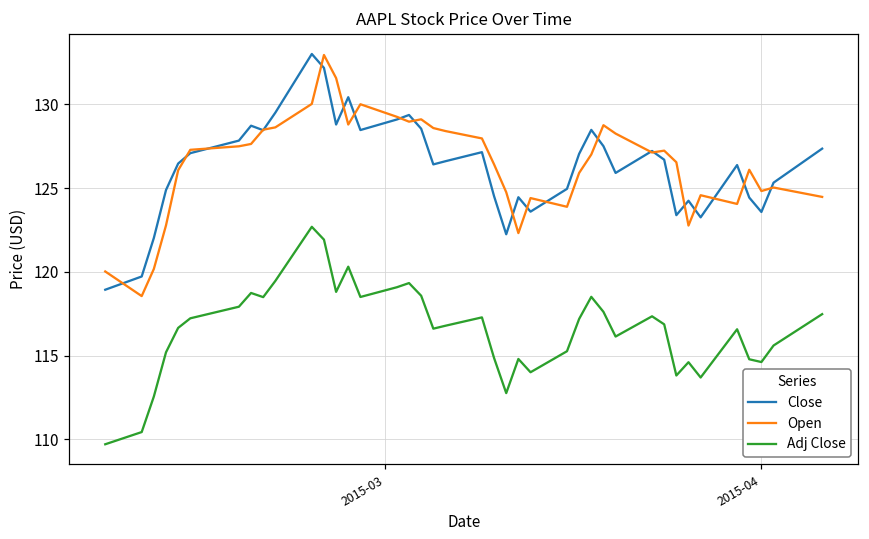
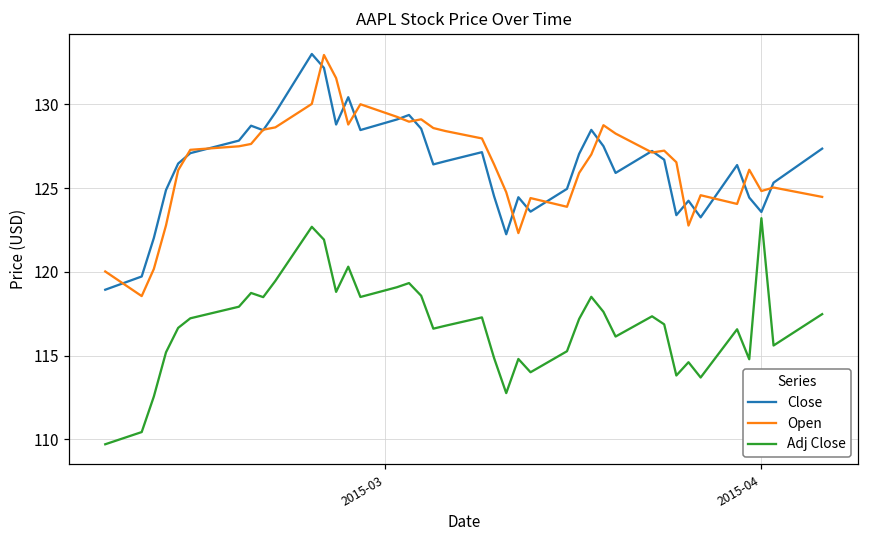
  {
    "Close": {
      "2015-04": 123.6
    },
    "Open": {
      "2015-04": 124.8
    },
    "Adj Close": {
-     "2015-04": 114.6
+     "2015-04": 123.2
    }
  }
